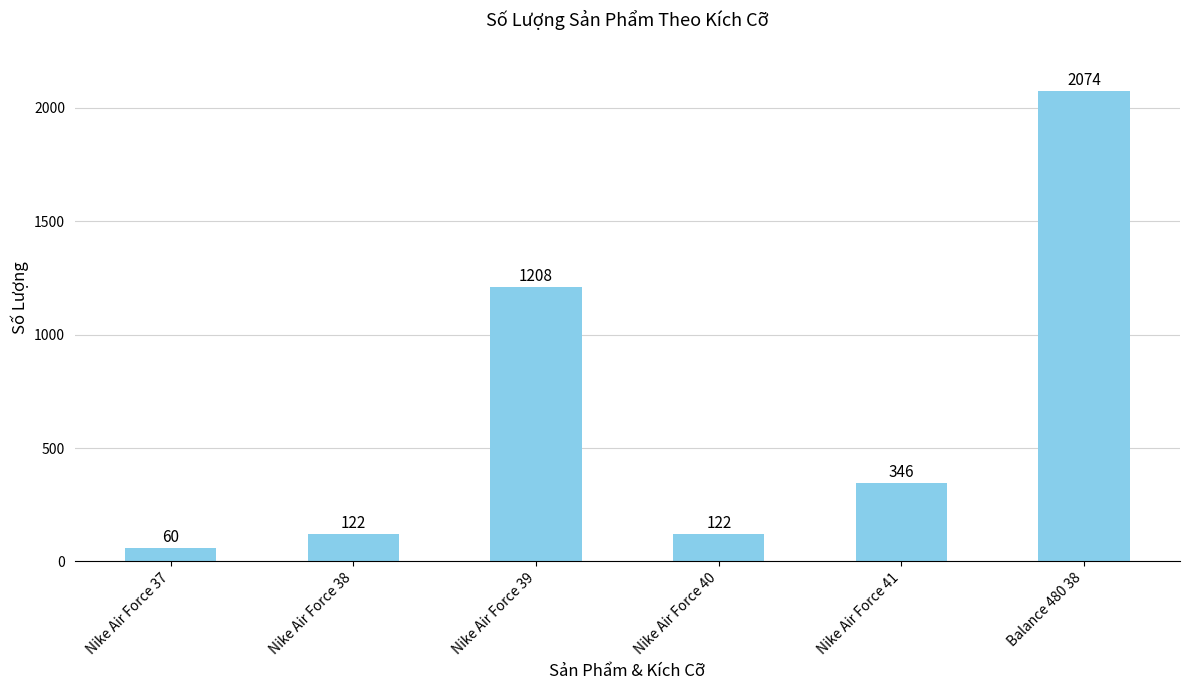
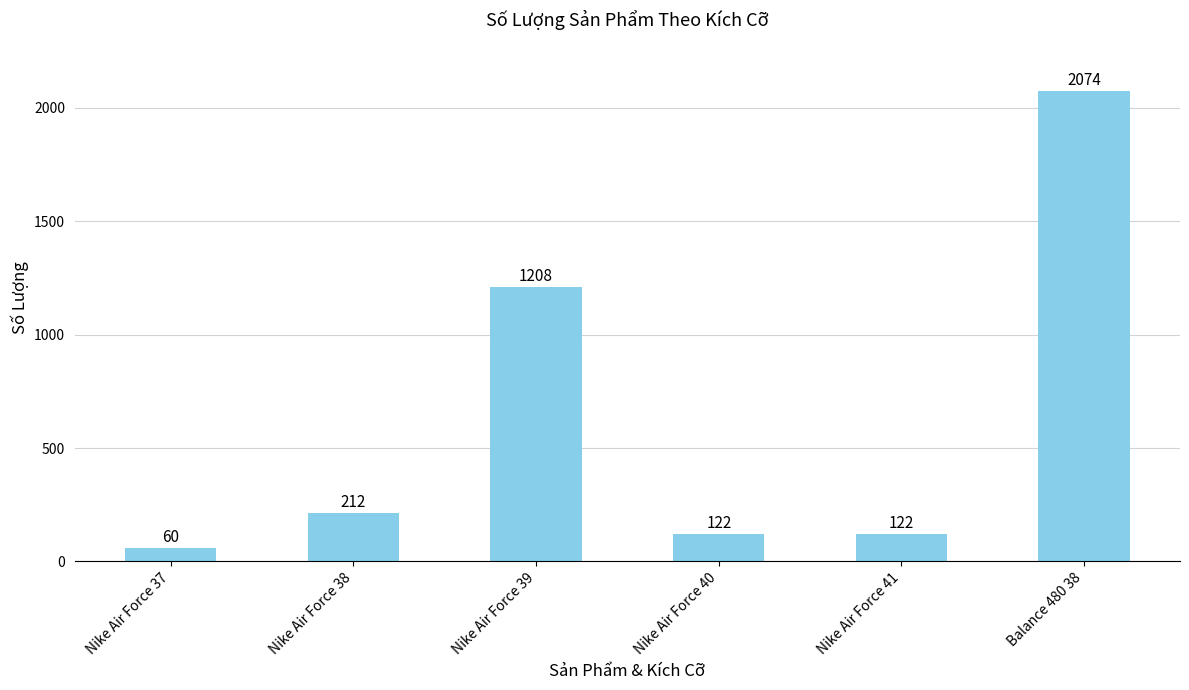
  {
    "Nike Air Force 37": 60,
-   "Nike Air Force 38": 122,
+   "Nike Air Force 38": 212,
    "Nike Air Force 39": 1208,
    "Nike Air Force 40": 122,
-   "Nike Air Force 41": 346,
+   "Nike Air Force 41": 122,
    "Balance 480 38": 2074
  }
